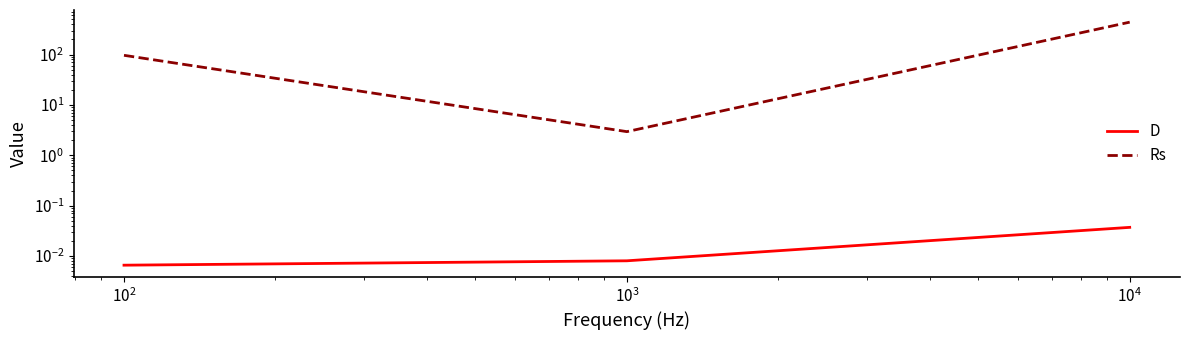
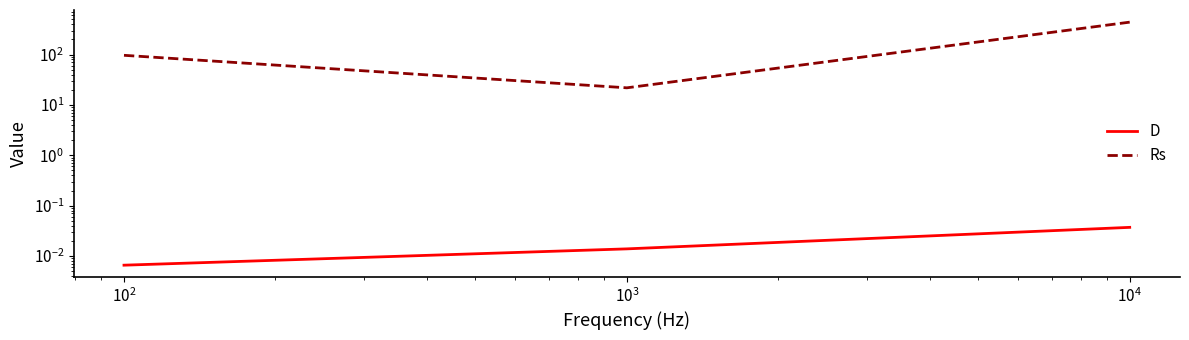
  {
    "D": {
      "10^2": 0.007,
-     "10^3": 0.008,
+     "10^3": 0.014,
      "10^4": 0.04
    },
    "Rs": {
      "10^2": 100,
-     "10^3": 3,
+     "10^3": 22,
      "10^4": 400
    }
  }
